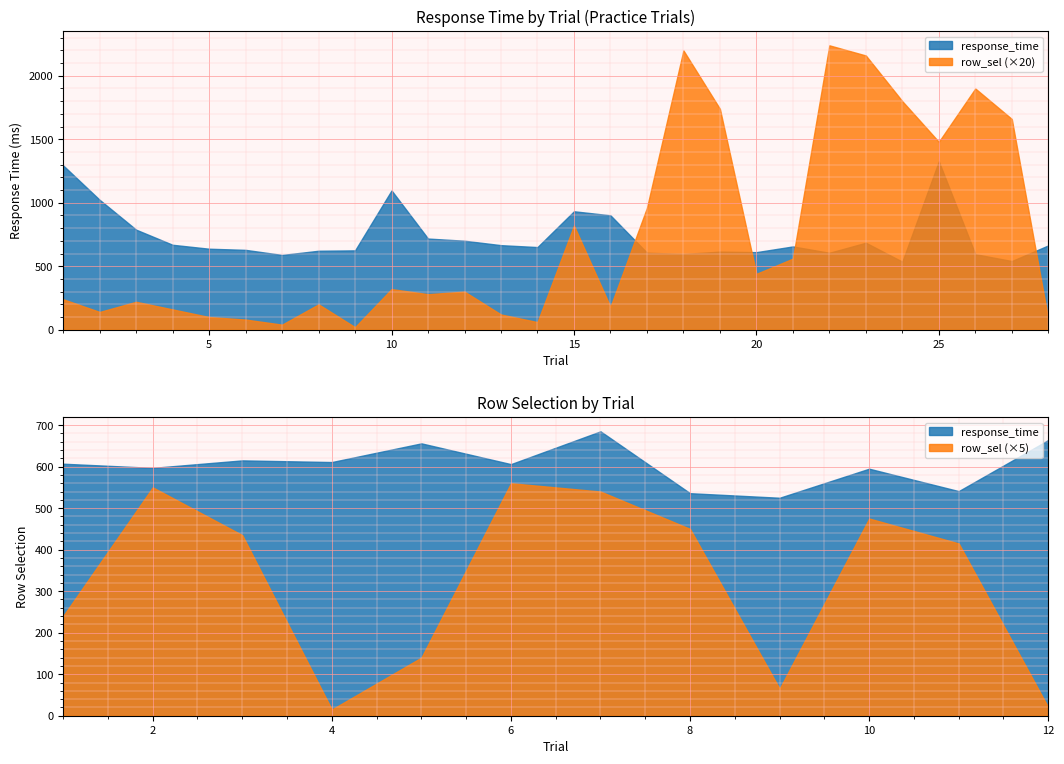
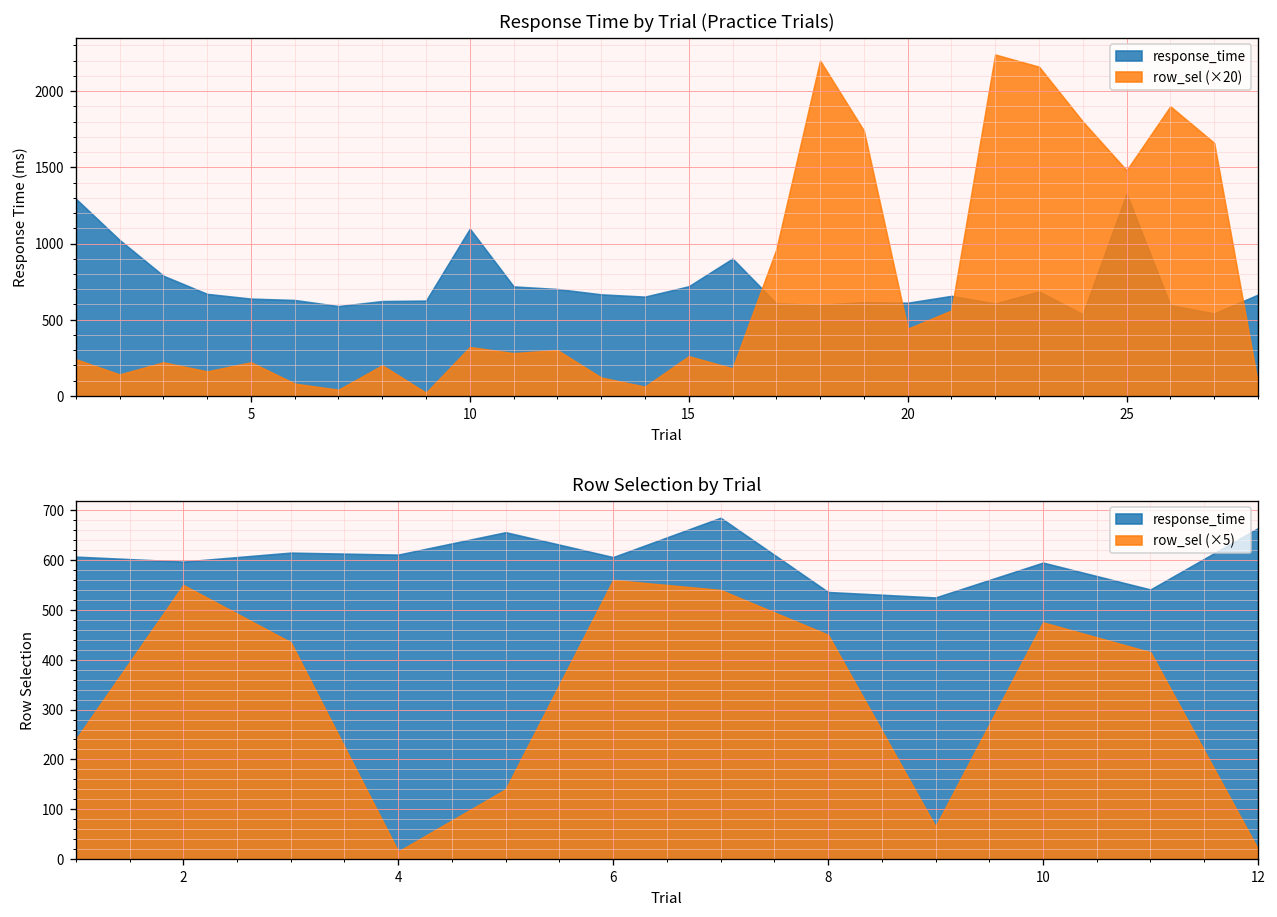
  {
    "Response Time by Trial (Practice Trials)": {
      "response_time": {
        "5": 640,
        "10": 1100,
-       "15": 930,
+       "15": 720,
        "20": 610,
        "25": 1330
      },
      "row_sel (×20)": {
-       "5": 100,
+       "5": 220,
        "10": 320,
-       "15": 820,
+       "15": 260,
        "20": 440,
        "25": 1480
      }
    }
  }
